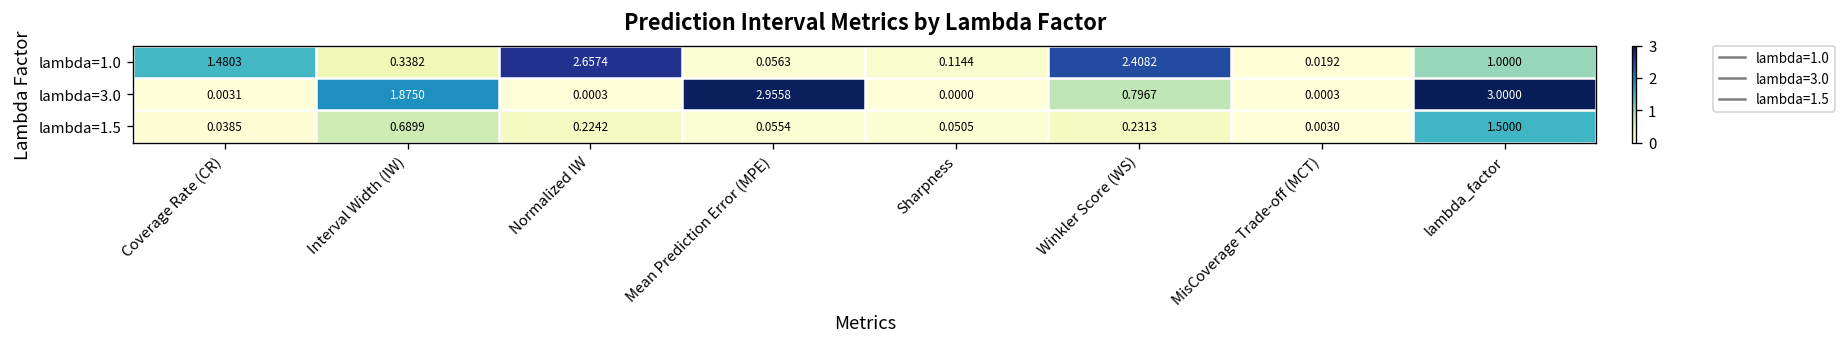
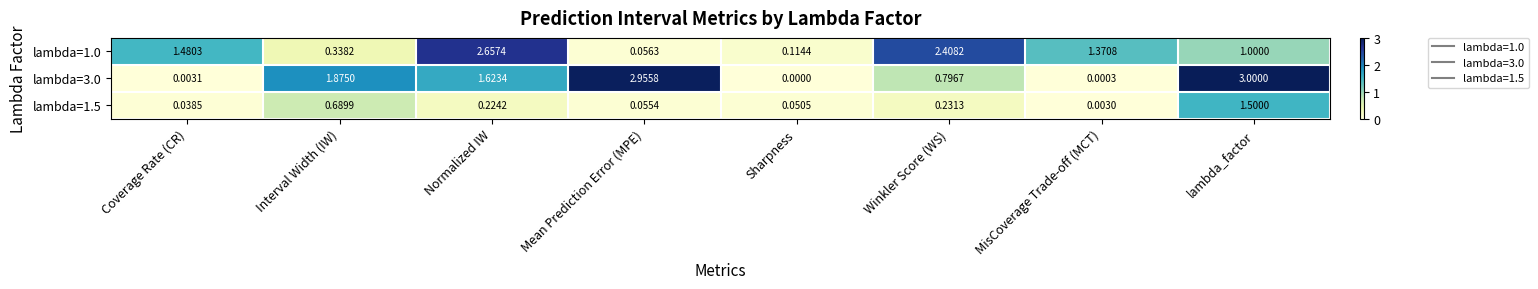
  {
    "lambda=1.0": {
      "Coverage Rate (CR)": 1.4803,
      "Interval Width (IW)": 0.3382,
      "Normalized IW": 2.6574,
      "Mean Prediction Error (MPE)": 0.0563,
      "Sharpness": 0.1144,
      "Winkler Score (WS)": 2.4082,
-     "MisCoverage Trade-off (MCT)": 0.0192,
+     "MisCoverage Trade-off (MCT)": 1.3708,
      "lambda_factor": 1.0000
    },
    "lambda=3.0": {
      "Coverage Rate (CR)": 0.0031,
      "Interval Width (IW)": 1.8750,
-     "Normalized IW": 0.0003,
+     "Normalized IW": 1.6234,
      "Mean Prediction Error (MPE)": 2.9558,
      "Sharpness": 0.0000,
      "Winkler Score (WS)": 0.7967,
      "MisCoverage Trade-off (MCT)": 0.0003,
      "lambda_factor": 3.0000
    },
    "lambda=1.5": {
      "Coverage Rate (CR)": 0.0385,
      "Interval Width (IW)": 0.6899,
      "Normalized IW": 0.2242,
      "Mean Prediction Error (MPE)": 0.0554,
      "Sharpness": 0.0505,
      "Winkler Score (WS)": 0.2313,
      "MisCoverage Trade-off (MCT)": 0.0030,
      "lambda_factor": 1.5000
    }
  }
